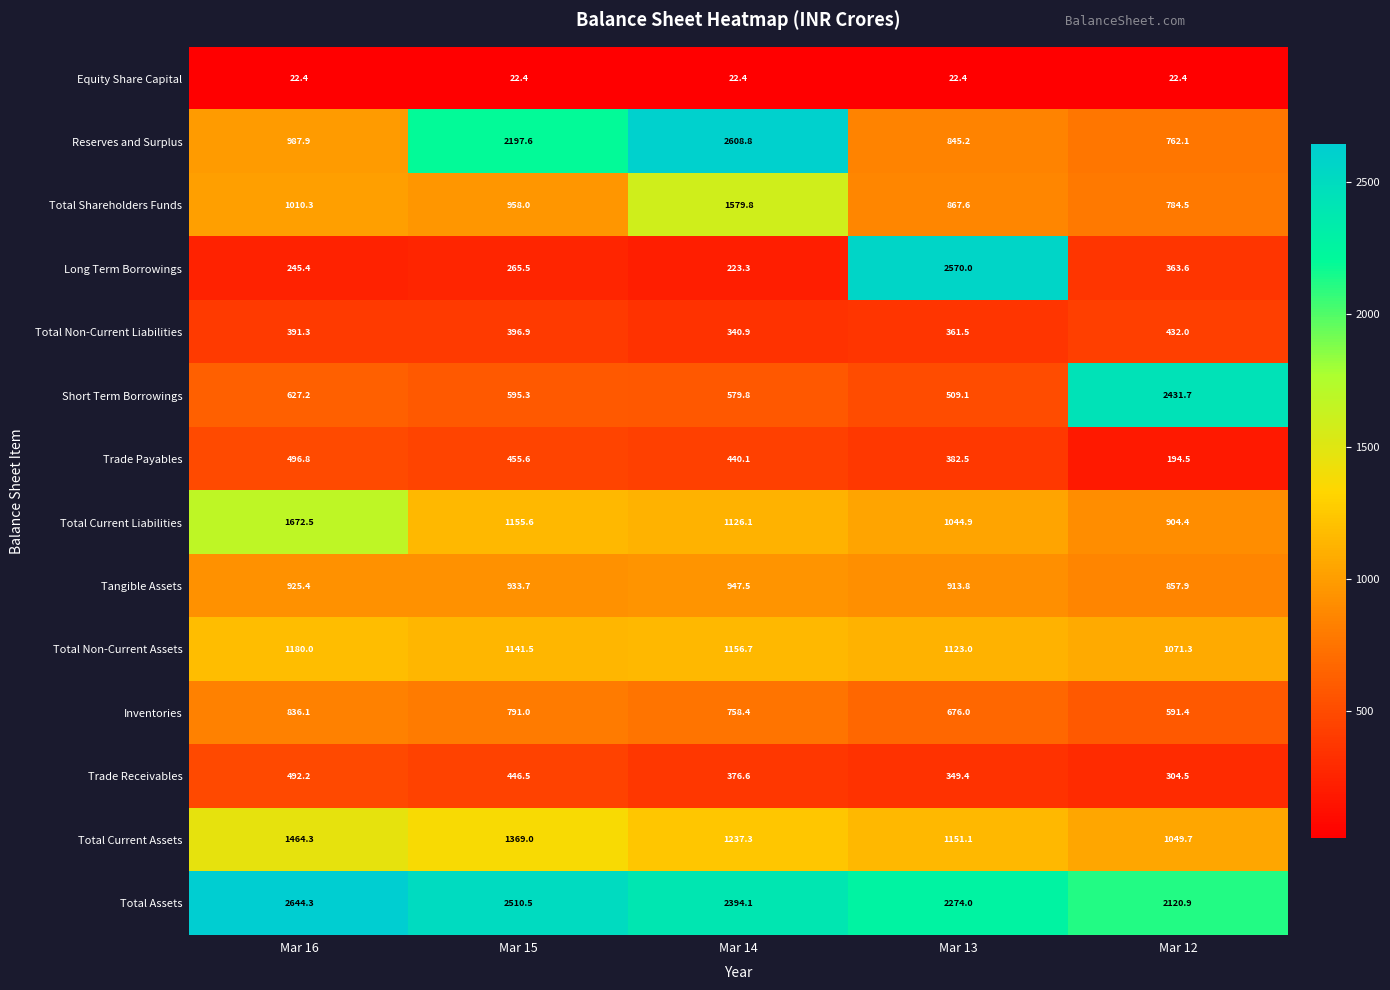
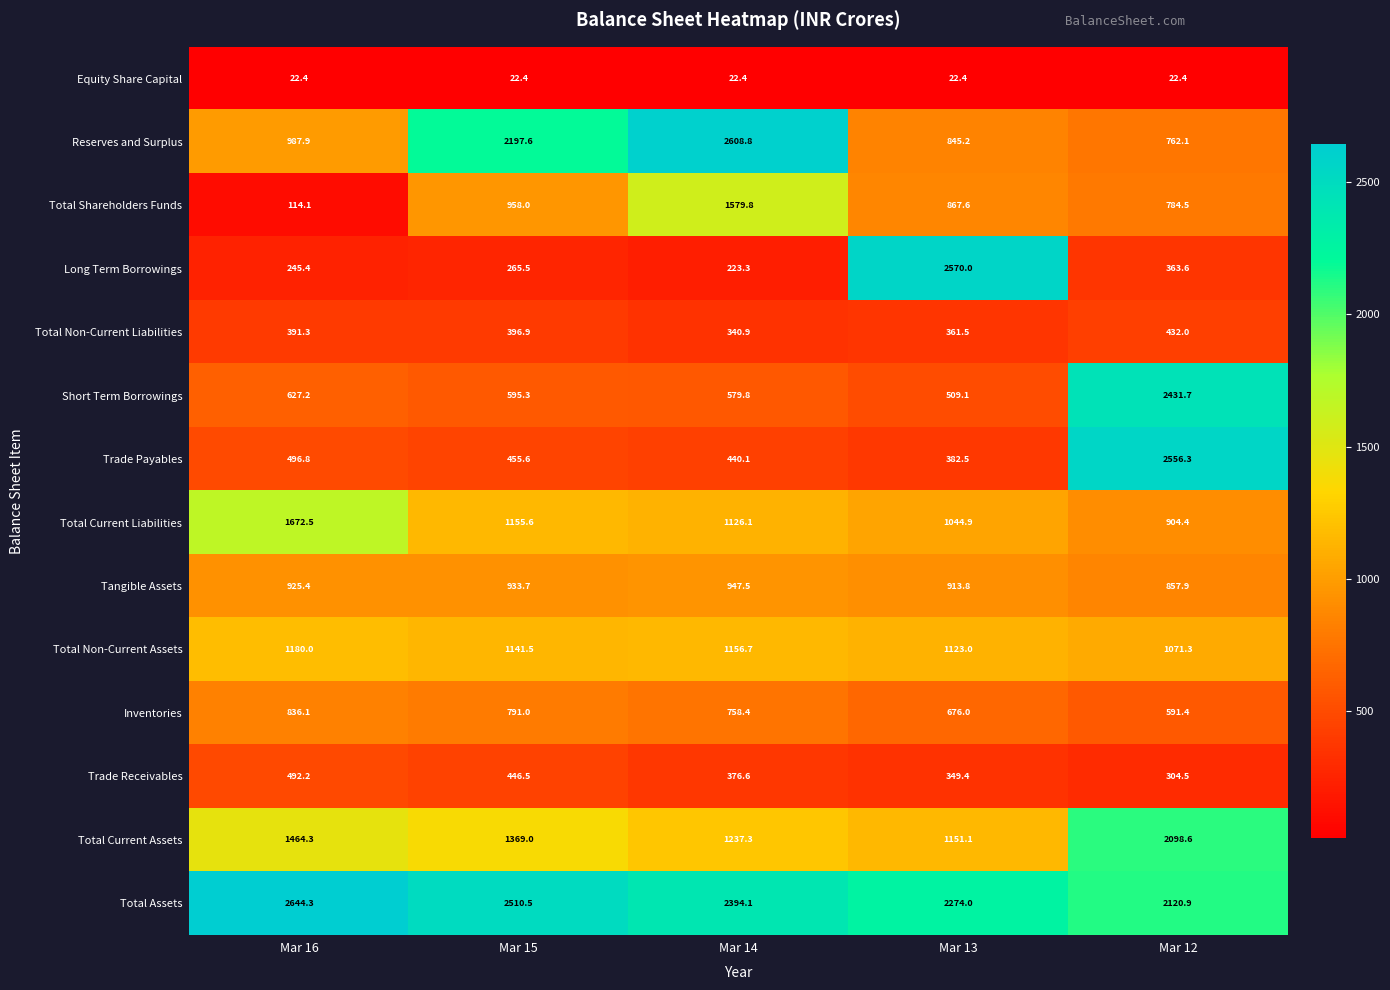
  {
    "Equity Share Capital": {
      "Mar 16": 22.4,
      "Mar 15": 22.4,
      "Mar 14": 22.4,
      "Mar 13": 22.4,
      "Mar 12": 22.4
    },
    "Reserves and Surplus": {
      "Mar 16": 987.9,
      "Mar 15": 2197.6,
      "Mar 14": 2608.8,
      "Mar 13": 845.2,
      "Mar 12": 762.1
    },
    "Total Shareholders Funds": {
-     "Mar 16": 1010.3,
+     "Mar 16": 114.1,
      "Mar 15": 958.0,
      "Mar 14": 1579.8,
      "Mar 13": 867.6,
      "Mar 12": 784.5
    },
    "Long Term Borrowings": {
      "Mar 16": 245.4,
      "Mar 15": 265.5,
      "Mar 14": 223.3,
      "Mar 13": 2570.0,
      "Mar 12": 363.6
    },
    "Total Non-Current Liabilities": {
      "Mar 16": 391.3,
      "Mar 15": 396.9,
      "Mar 14": 340.9,
      "Mar 13": 361.5,
      "Mar 12": 432.0
    },
    "Short Term Borrowings": {
      "Mar 16": 627.2,
      "Mar 15": 595.3,
      "Mar 14": 579.8,
      "Mar 13": 509.1,
      "Mar 12": 2431.7
    },
    "Trade Payables": {
      "Mar 16": 496.8,
      "Mar 15": 455.6,
      "Mar 14": 440.1,
      "Mar 13": 382.5,
-     "Mar 12": 194.5
+     "Mar 12": 2556.3
    },
    "Total Current Liabilities": {
      "Mar 16": 1672.5,
      "Mar 15": 1155.6,
      "Mar 14": 1126.1,
      "Mar 13": 1044.9,
      "Mar 12": 904.4
    },
    "Tangible Assets": {
      "Mar 16": 925.4,
      "Mar 15": 933.7,
      "Mar 14": 947.5,
      "Mar 13": 913.8,
      "Mar 12": 857.9
    },
    "Total Non-Current Assets": {
      "Mar 16": 1180.0,
      "Mar 15": 1141.5,
      "Mar 14": 1156.7,
      "Mar 13": 1123.0,
      "Mar 12": 1071.3
    },
    "Inventories": {
      "Mar 16": 836.1,
      "Mar 15": 791.0,
      "Mar 14": 758.4,
      "Mar 13": 676.0,
      "Mar 12": 591.4
    },
    "Trade Receivables": {
      "Mar 16": 492.2,
      "Mar 15": 446.5,
      "Mar 14": 376.6,
      "Mar 13": 349.4,
      "Mar 12": 304.5
    },
    "Total Current Assets": {
      "Mar 16": 1464.3,
      "Mar 15": 1369.0,
      "Mar 14": 1237.3,
      "Mar 13": 1151.1,
-     "Mar 12": 1049.7
+     "Mar 12": 2098.6
    },
    "Total Assets": {
      "Mar 16": 2644.3,
      "Mar 15": 2510.5,
      "Mar 14": 2394.1,
      "Mar 13": 2274.0,
      "Mar 12": 2120.9
    }
  }
